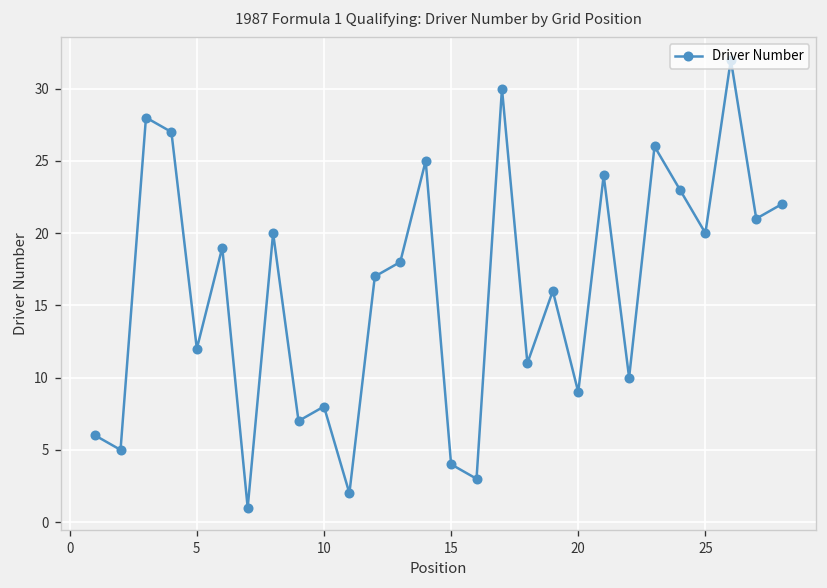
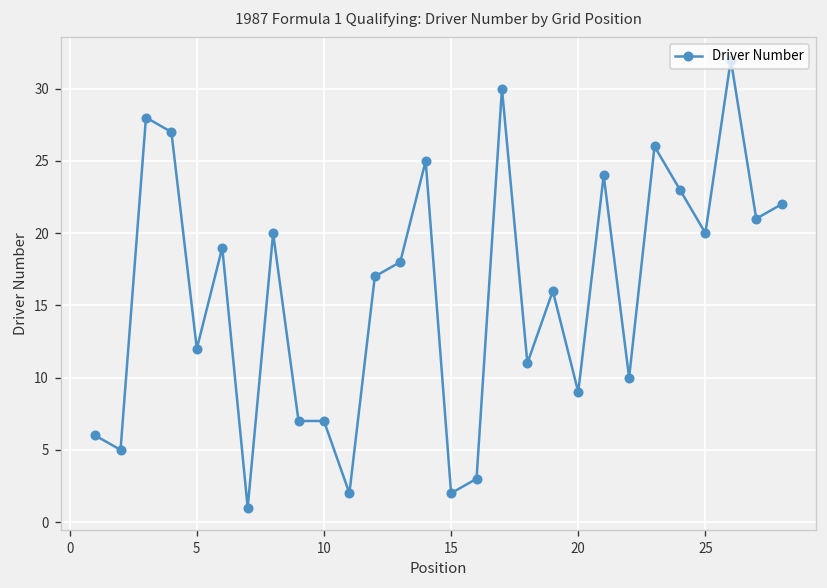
  {
    "5": 12,
-   "10": 8,
-   "15": 4,
+   "10": 7,
+   "15": 2,
    "20": 9,
    "25": 20
  }
